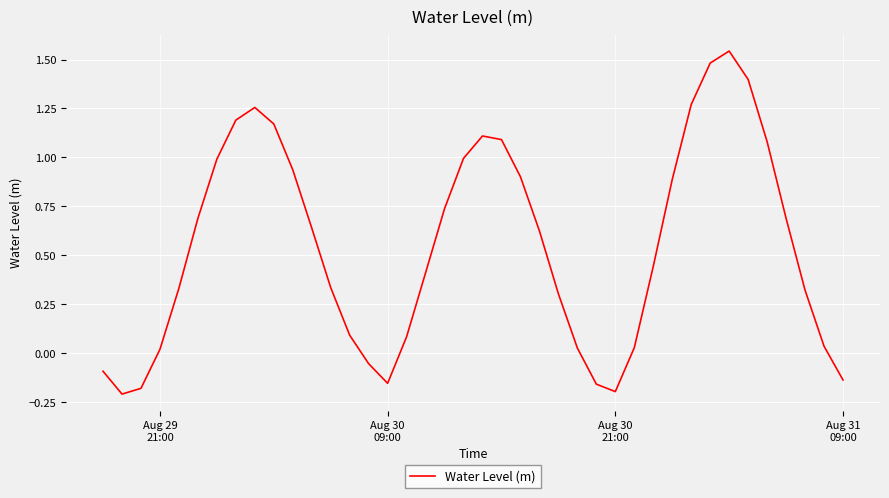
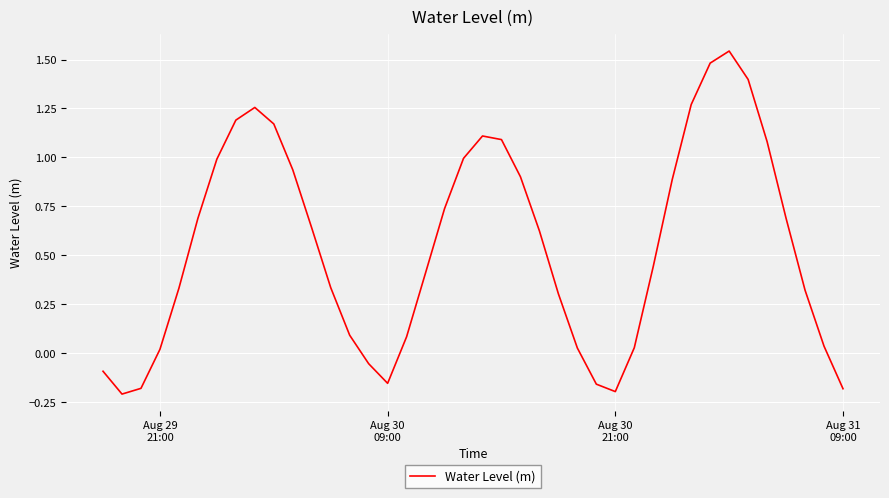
  {
    "Aug 29 21:00": 0.02,
    "Aug 30 09:00": -0.15,
    "Aug 30 21:00": -0.20,
-   "Aug 31 09:00": -0.14
+   "Aug 31 09:00": -0.18
  }
